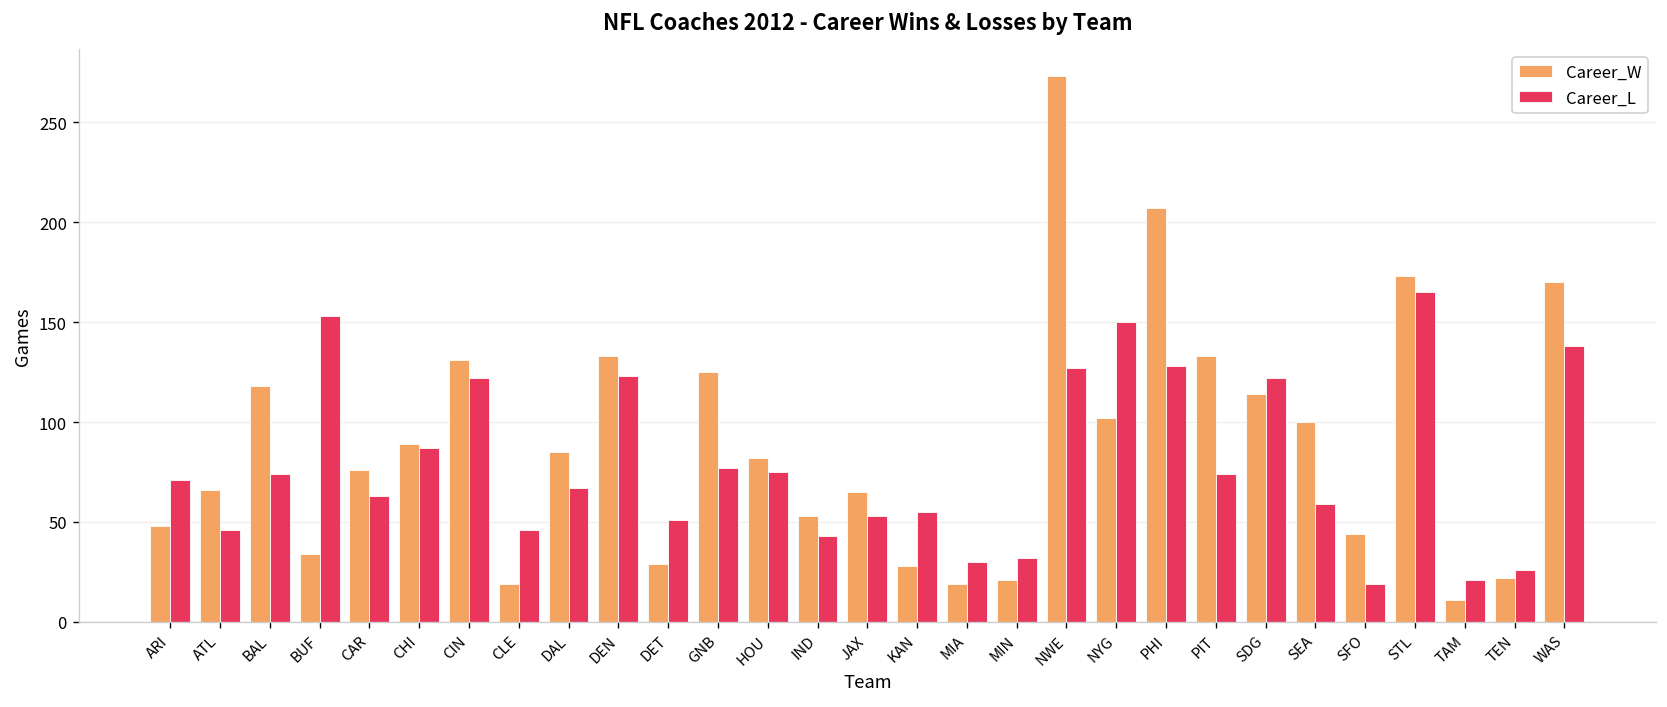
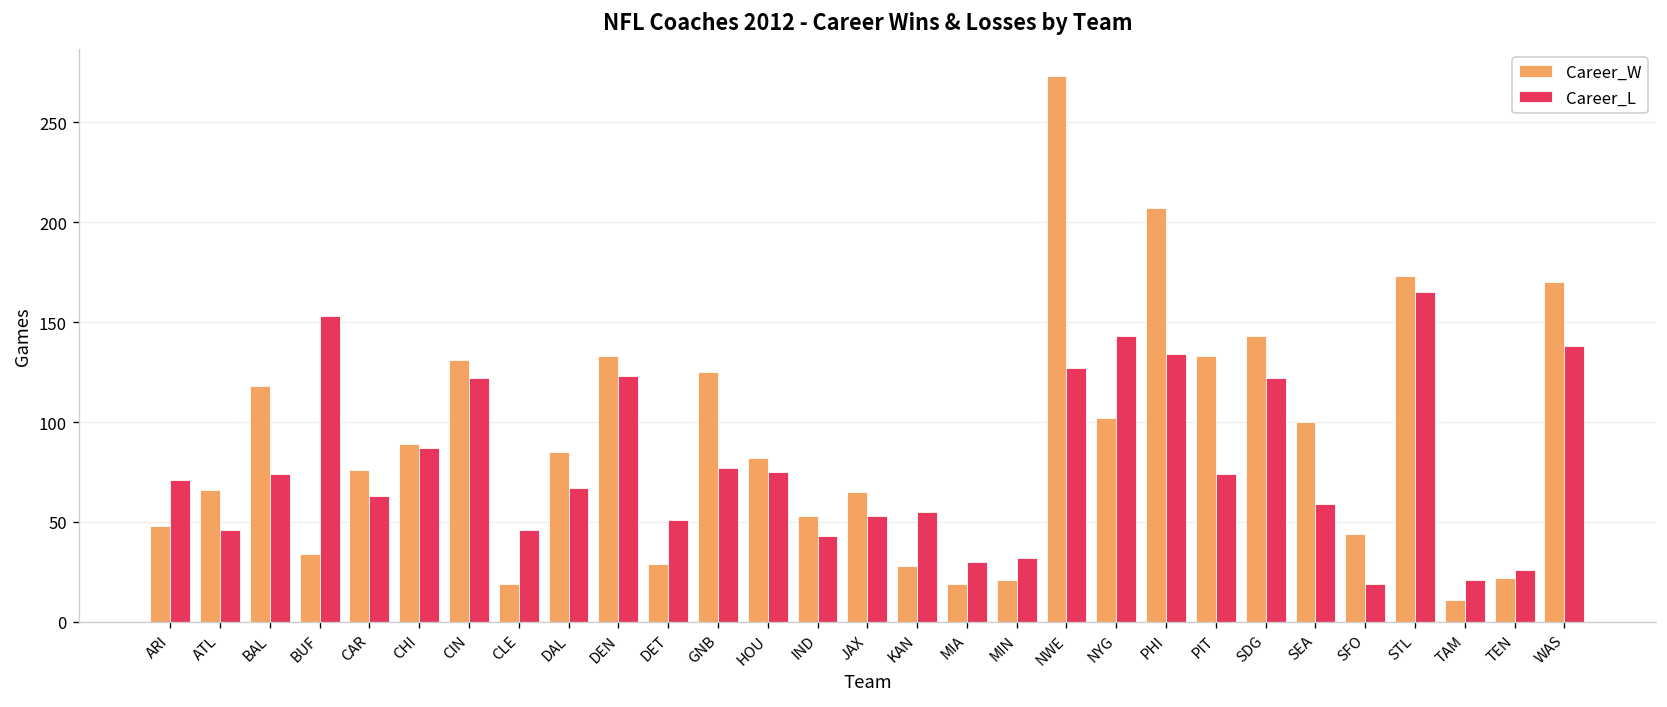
  {
    "Career_W": {
      "ARI": 48,
      "ATL": 66,
      "BAL": 118,
      "BUF": 34,
      "CAR": 76,
      "CHI": 89,
      "CIN": 131,
      "CLE": 19,
      "DAL": 85,
      "DEN": 133,
      "DET": 29,
      "GNB": 125,
      "HOU": 82,
      "IND": 53,
      "JAX": 65,
      "KAN": 28,
      "MIA": 19,
      "MIN": 21,
      "NWE": 273,
      "NYG": 102,
      "PHI": 207,
      "PIT": 133,
-     "SDG": 114,
+     "SDG": 143,
      "SEA": 100,
      "SFO": 44,
      "STL": 173,
      "TAM": 11,
      "TEN": 22,
      "WAS": 170
    },
    "Career_L": {
      "ARI": 71,
      "ATL": 46,
      "BAL": 74,
      "BUF": 153,
      "CAR": 63,
      "CHI": 87,
      "CIN": 122,
      "CLE": 46,
      "DAL": 67,
      "DEN": 123,
      "DET": 51,
      "GNB": 77,
      "HOU": 75,
      "IND": 43,
      "JAX": 53,
      "KAN": 55,
      "MIA": 30,
      "MIN": 32,
      "NWE": 127,
-     "NYG": 150,
-     "PHI": 128,
+     "NYG": 143,
+     "PHI": 134,
      "PIT": 74,
      "SDG": 122,
      "SEA": 59,
      "SFO": 19,
      "STL": 165,
      "TAM": 21,
      "TEN": 26,
      "WAS": 138
    }
  }
